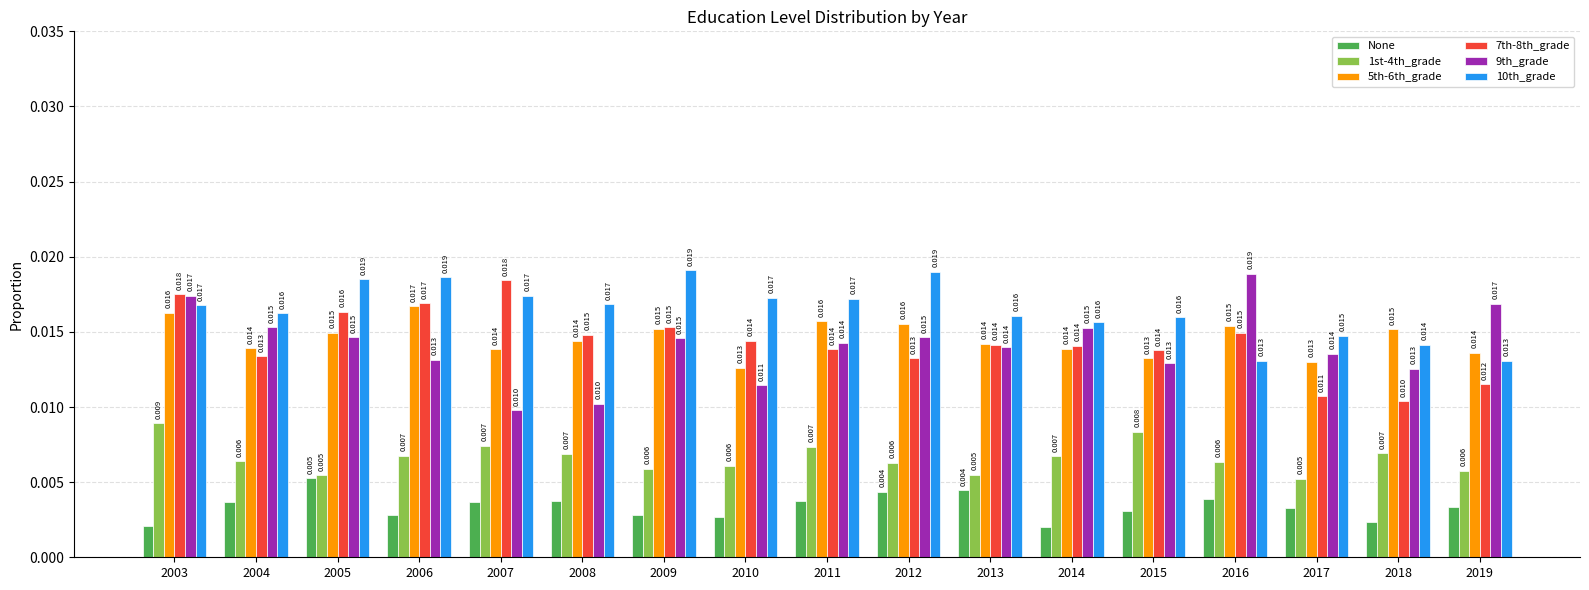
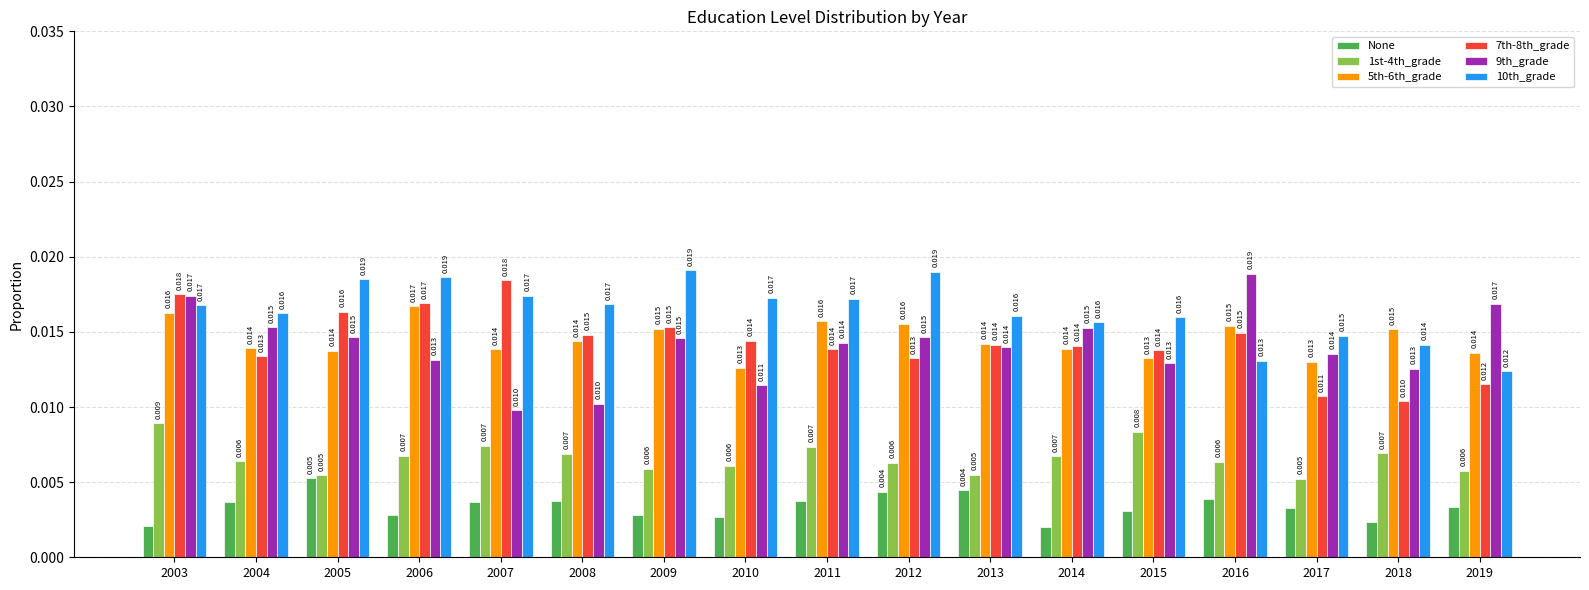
  {
    "None": {
      "2005": 0.005,
      "2012": 0.004,
      "2013": 0.004
    },
    "1st-4th_grade": {
      "2003": 0.009,
      "2004": 0.006,
      "2005": 0.005,
      "2006": 0.007,
      "2007": 0.007,
      "2008": 0.007,
      "2009": 0.006,
      "2010": 0.006,
      "2011": 0.007,
      "2012": 0.006,
      "2013": 0.005,
      "2014": 0.007,
      "2015": 0.008,
      "2016": 0.006,
      "2017": 0.005,
      "2018": 0.007,
      "2019": 0.006
    },
    "5th-6th_grade": {
      "2003": 0.016,
      "2004": 0.014,
-     "2005": 0.015,
+     "2005": 0.014,
      "2006": 0.017,
      "2007": 0.014,
      "2008": 0.014,
      "2009": 0.015,
      "2010": 0.013,
      "2011": 0.016,
      "2012": 0.016,
      "2013": 0.014,
      "2014": 0.014,
      "2015": 0.013,
      "2016": 0.015,
      "2017": 0.013,
      "2018": 0.015,
      "2019": 0.014
    },
    "7th-8th_grade": {
      "2003": 0.018,
      "2004": 0.013,
      "2005": 0.016,
      "2006": 0.017,
      "2007": 0.018,
      "2008": 0.015,
      "2009": 0.015,
      "2010": 0.014,
      "2011": 0.014,
      "2012": 0.013,
      "2013": 0.014,
      "2014": 0.014,
      "2015": 0.014,
      "2016": 0.015,
      "2017": 0.011,
      "2018": 0.010,
      "2019": 0.012
    },
    "9th_grade": {
      "2003": 0.017,
      "2004": 0.015,
      "2005": 0.015,
      "2006": 0.013,
      "2007": 0.010,
      "2008": 0.010,
      "2009": 0.015,
      "2010": 0.011,
      "2011": 0.014,
      "2012": 0.015,
      "2013": 0.014,
      "2014": 0.015,
      "2015": 0.013,
      "2016": 0.019,
      "2017": 0.014,
      "2018": 0.013,
      "2019": 0.017
    },
    "10th_grade": {
      "2003": 0.017,
      "2004": 0.016,
      "2005": 0.019,
      "2006": 0.019,
      "2007": 0.017,
      "2008": 0.017,
      "2009": 0.019,
      "2010": 0.017,
      "2011": 0.017,
      "2012": 0.019,
      "2013": 0.016,
      "2014": 0.016,
      "2015": 0.016,
      "2016": 0.013,
      "2017": 0.015,
      "2018": 0.014,
-     "2019": 0.013
+     "2019": 0.012
    }
  }
